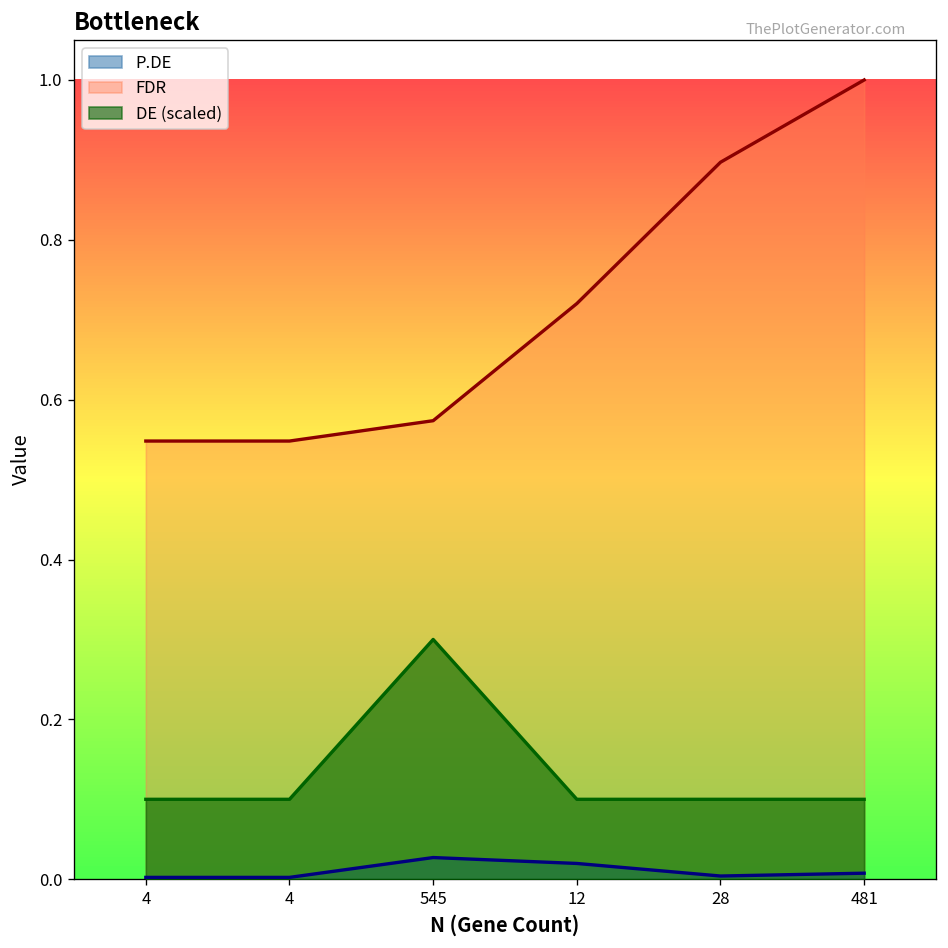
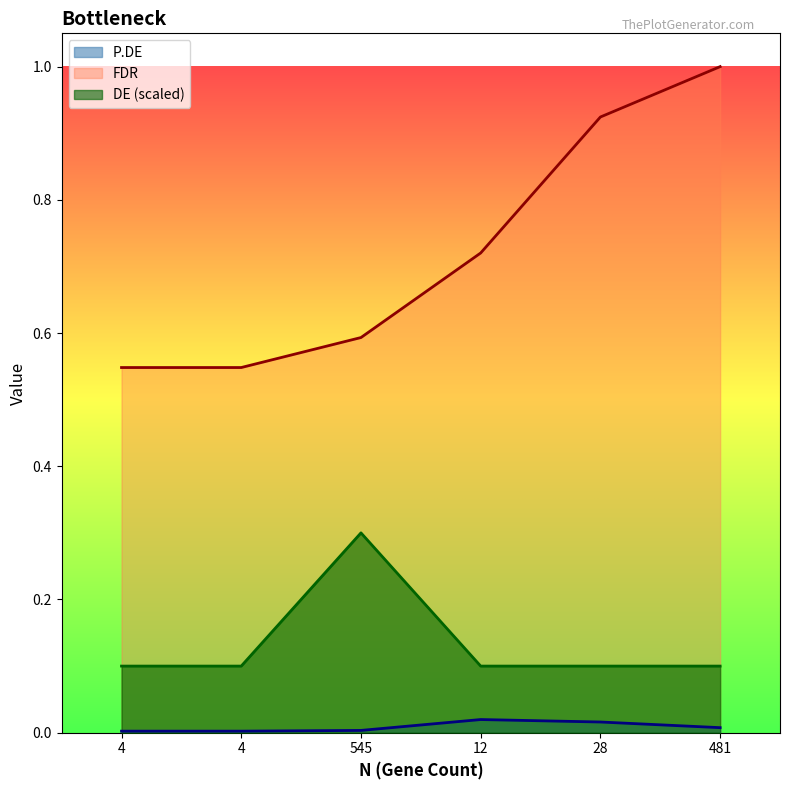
  {
    "P.DE": {
-     "545": 0.03,
+     "545": 0.00,
      "12": 0.02,
-     "28": 0.00,
+     "28": 0.02,
      "481": 0.01
    },
    "FDR": {
-     "545": 0.57,
+     "545": 0.59,
      "12": 0.72,
-     "28": 0.90,
+     "28": 0.92,
      "481": 1.00
    },
    "DE (scaled)": {
      "545": 0.30,
      "12": 0.10,
      "28": 0.10,
      "481": 0.10
    }
  }
